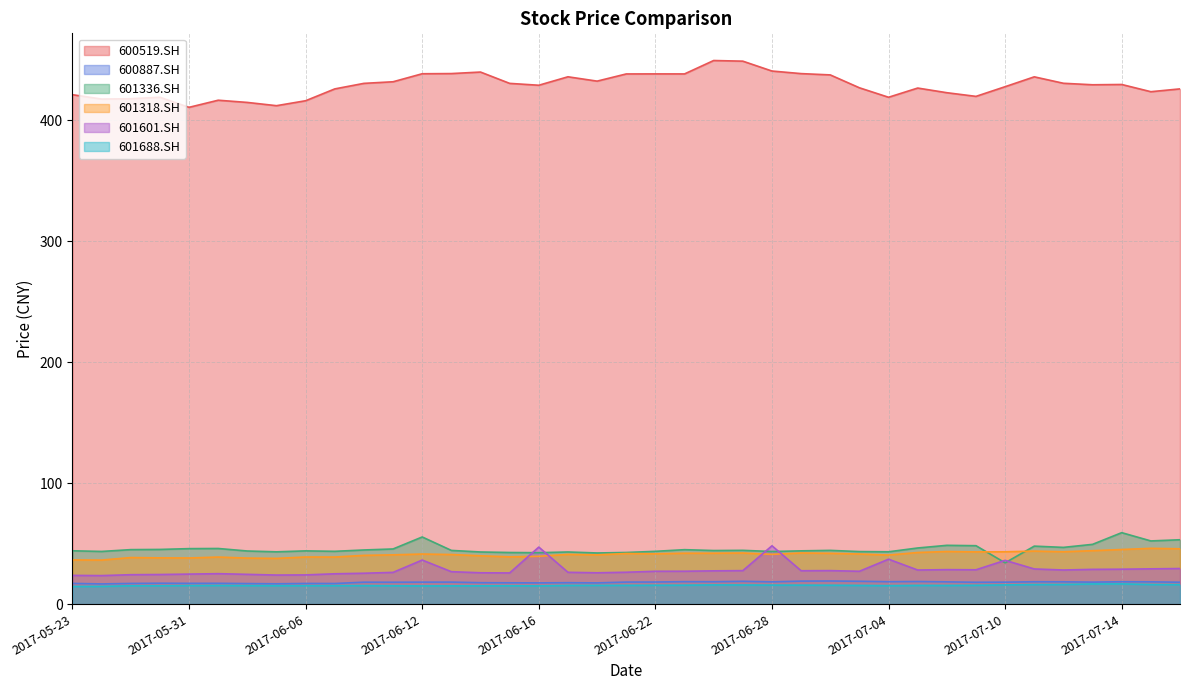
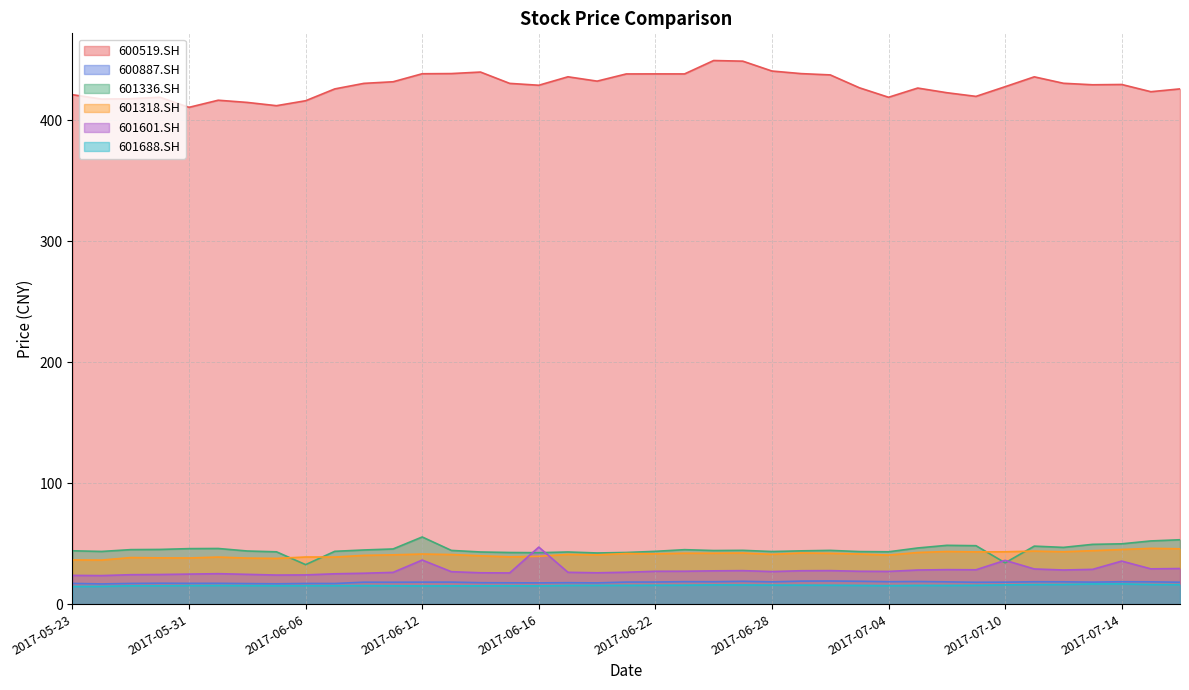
  {
    "601336.SH": {
      "2017-05-23": 44,
      "2017-05-31": 46,
-     "2017-06-06": 44,
+     "2017-06-06": 33,
      "2017-06-12": 56,
      "2017-06-16": 43,
      "2017-06-28": 44,
      "2017-07-04": 43,
-     "2017-07-14": 59
+     "2017-07-14": 50
    },
    "601601.SH": {
      "2017-05-23": 24,
      "2017-05-31": 25,
      "2017-06-06": 24,
      "2017-06-12": 36,
      "2017-06-16": 47,
      "2017-06-22": 27,
-     "2017-06-28": 48,
-     "2017-07-04": 37,
-     "2017-07-14": 29
+     "2017-06-28": 27,
+     "2017-07-04": 27,
+     "2017-07-14": 36
    }
  }
